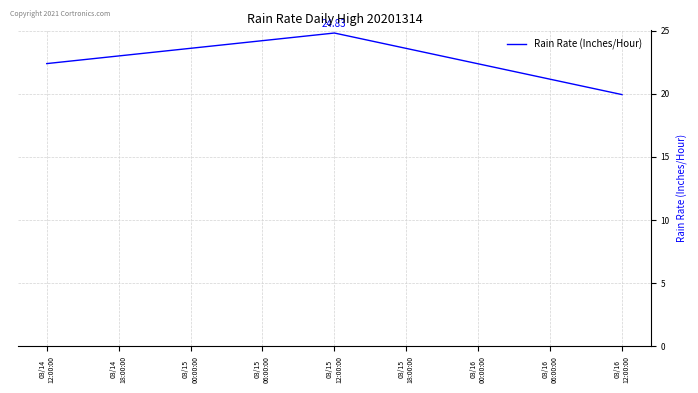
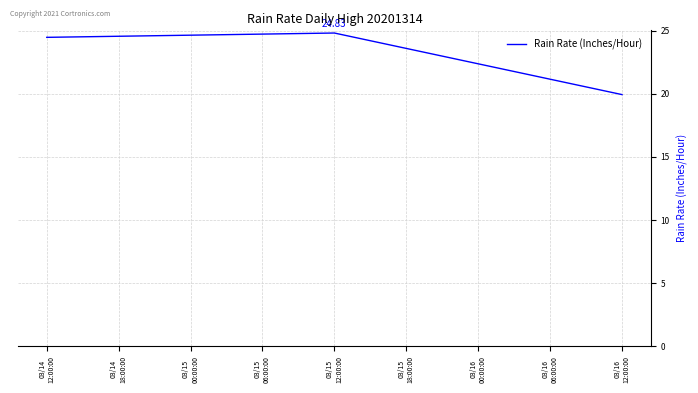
  {
-   "03/14 12:00:00": 22.4,
+   "03/14 12:00:00": 24.5,
    "03/16 12:00:00": 19.9
  }
